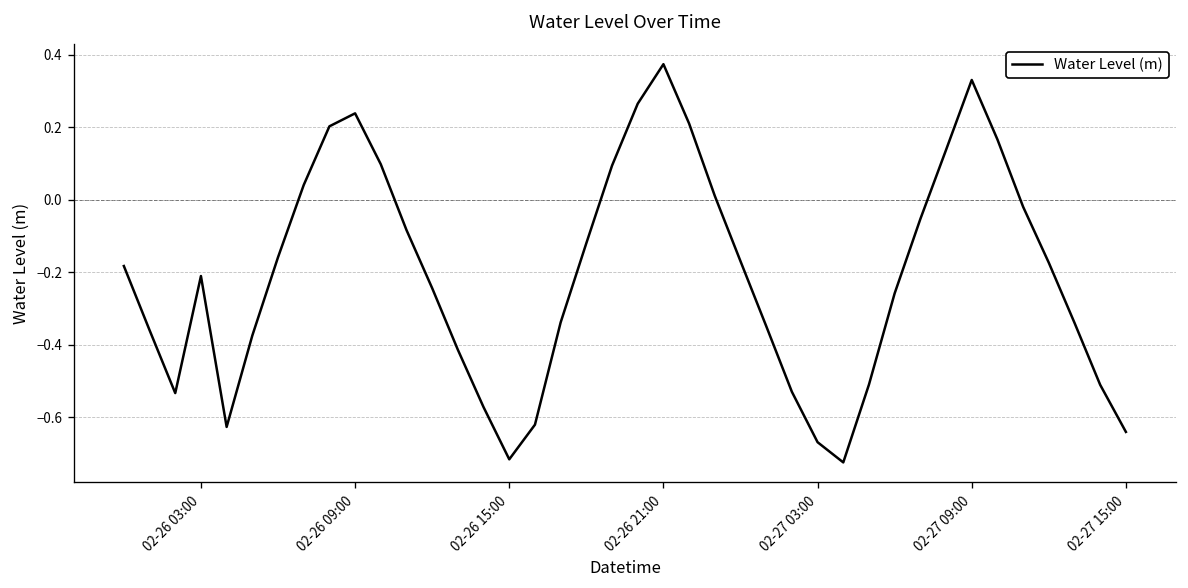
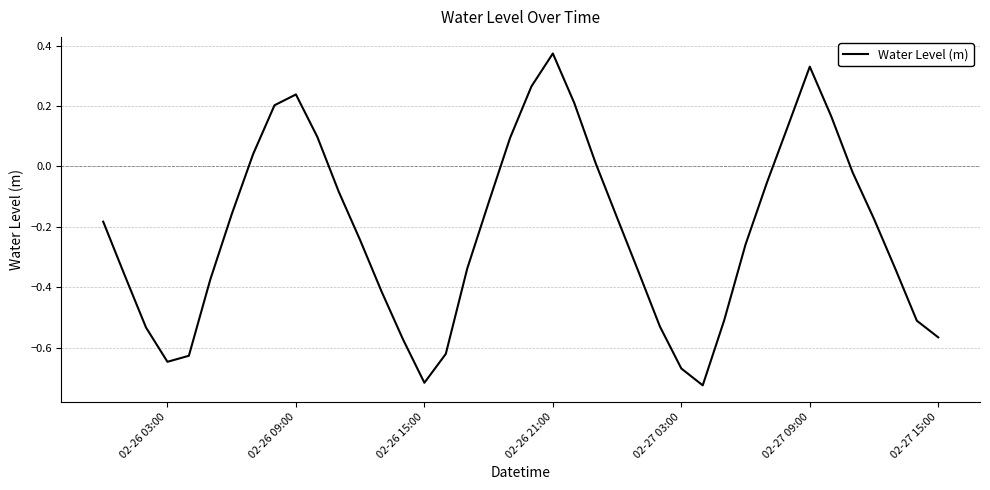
  {
-   "02-26 03:00": -0.21,
+   "02-26 03:00": -0.65,
    "02-26 09:00": 0.24,
    "02-26 15:00": -0.72,
    "02-26 21:00": 0.37,
    "02-27 03:00": -0.67,
    "02-27 09:00": 0.33,
-   "02-27 15:00": -0.64
+   "02-27 15:00": -0.57
  }
